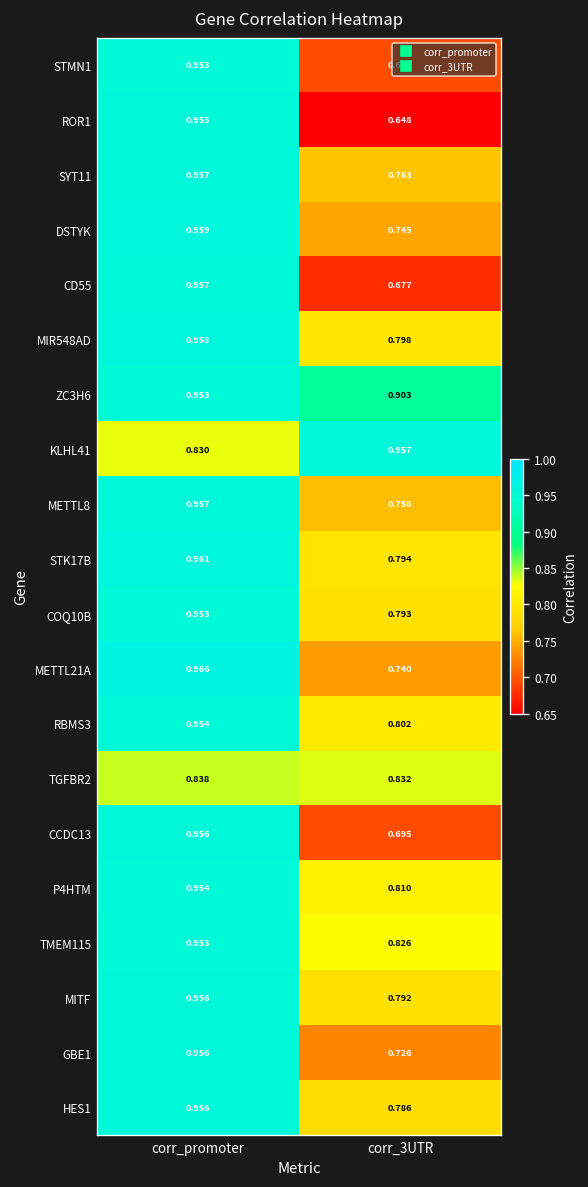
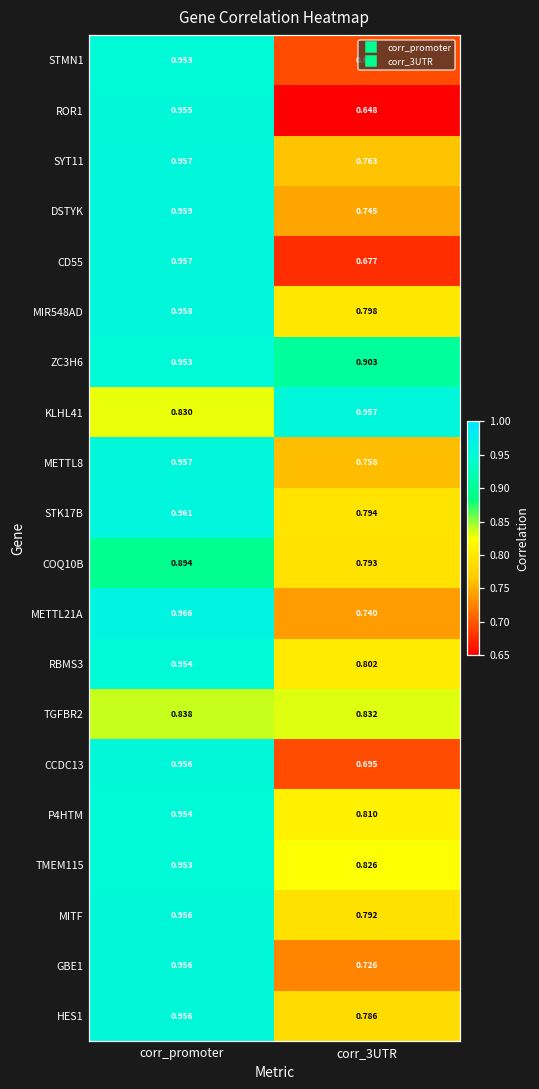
  {
    "STMN1": {
      "corr_promoter": 0.953
    },
    "ROR1": {
      "corr_promoter": 0.955,
      "corr_3UTR": 0.648
    },
    "SYT11": {
      "corr_promoter": 0.957,
      "corr_3UTR": 0.763
    },
    "DSTYK": {
      "corr_promoter": 0.959,
      "corr_3UTR": 0.745
    },
    "CD55": {
      "corr_promoter": 0.957,
      "corr_3UTR": 0.677
    },
    "MIR548AD": {
      "corr_promoter": 0.958,
      "corr_3UTR": 0.798
    },
    "ZC3H6": {
      "corr_promoter": 0.953,
      "corr_3UTR": 0.903
    },
    "KLHL41": {
      "corr_promoter": 0.830,
      "corr_3UTR": 0.957
    },
    "METTL8": {
      "corr_promoter": 0.957,
      "corr_3UTR": 0.758
    },
    "STK17B": {
      "corr_promoter": 0.961,
      "corr_3UTR": 0.794
    },
    "COQ10B": {
-     "corr_promoter": 0.953,
+     "corr_promoter": 0.894,
      "corr_3UTR": 0.793
    },
    "METTL21A": {
      "corr_promoter": 0.966,
      "corr_3UTR": 0.740
    },
    "RBMS3": {
      "corr_promoter": 0.954,
      "corr_3UTR": 0.802
    },
    "TGFBR2": {
      "corr_promoter": 0.838,
      "corr_3UTR": 0.832
    },
    "CCDC13": {
      "corr_promoter": 0.956,
      "corr_3UTR": 0.695
    },
    "P4HTM": {
      "corr_promoter": 0.954,
      "corr_3UTR": 0.810
    },
    "TMEM115": {
      "corr_promoter": 0.953,
      "corr_3UTR": 0.826
    },
    "MITF": {
      "corr_promoter": 0.956,
      "corr_3UTR": 0.792
    },
    "GBE1": {
      "corr_promoter": 0.956,
      "corr_3UTR": 0.726
    },
    "HES1": {
      "corr_promoter": 0.956,
      "corr_3UTR": 0.786
    }
  }
